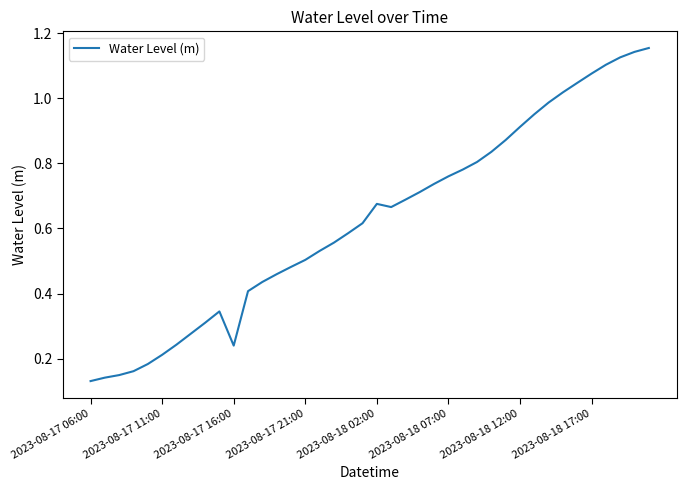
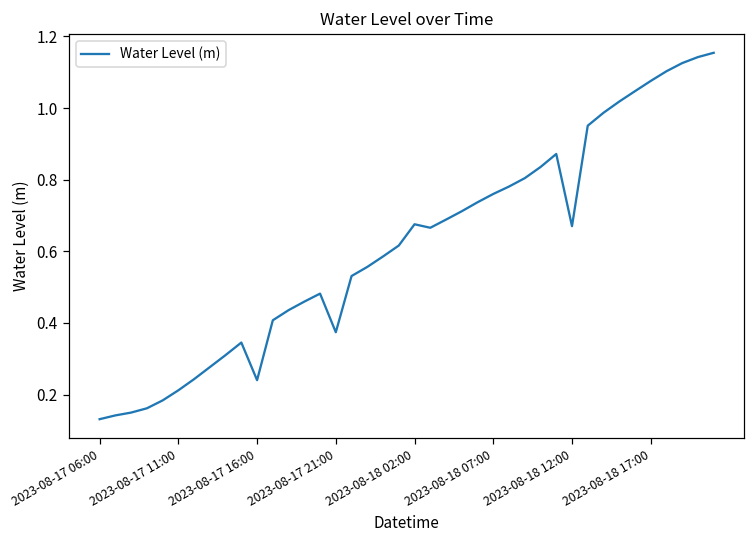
  {
    "2023-08-17 06:00": 0.13,
    "2023-08-17 11:00": 0.21,
    "2023-08-17 16:00": 0.24,
-   "2023-08-17 21:00": 0.50,
+   "2023-08-17 21:00": 0.37,
    "2023-08-18 02:00": 0.68,
    "2023-08-18 07:00": 0.76,
-   "2023-08-18 12:00": 0.91,
+   "2023-08-18 12:00": 0.67,
    "2023-08-18 17:00": 1.08
  }
